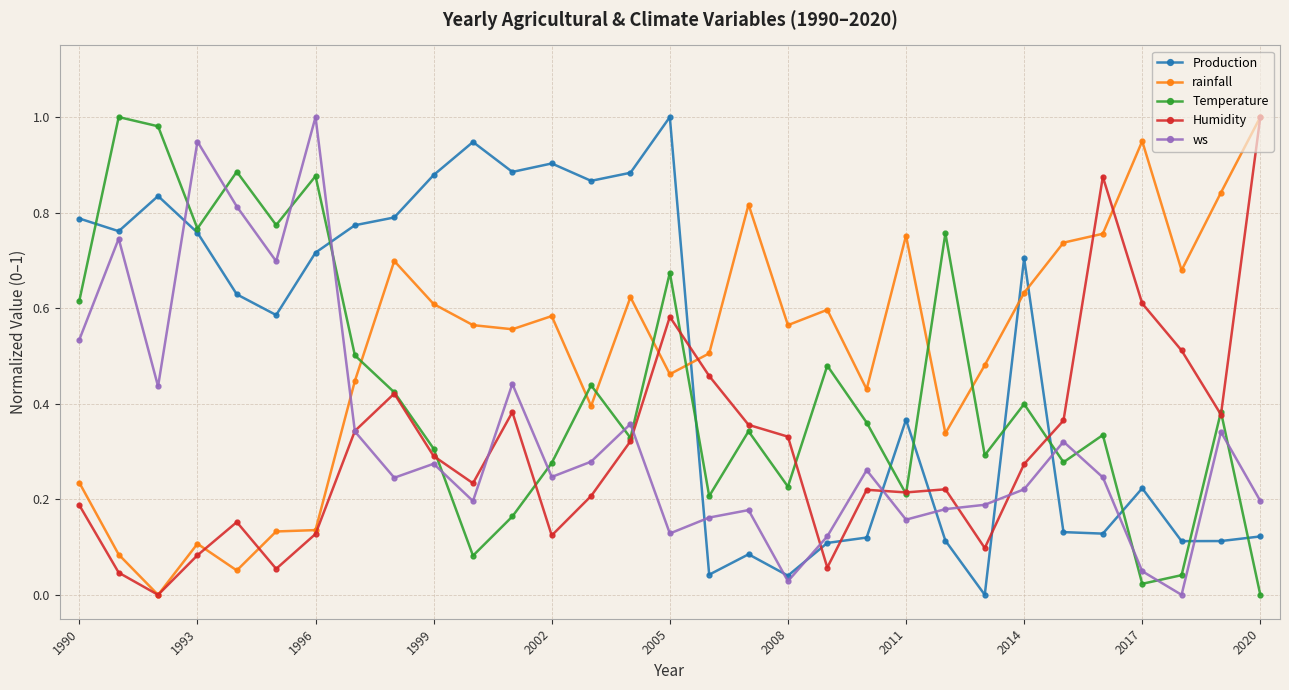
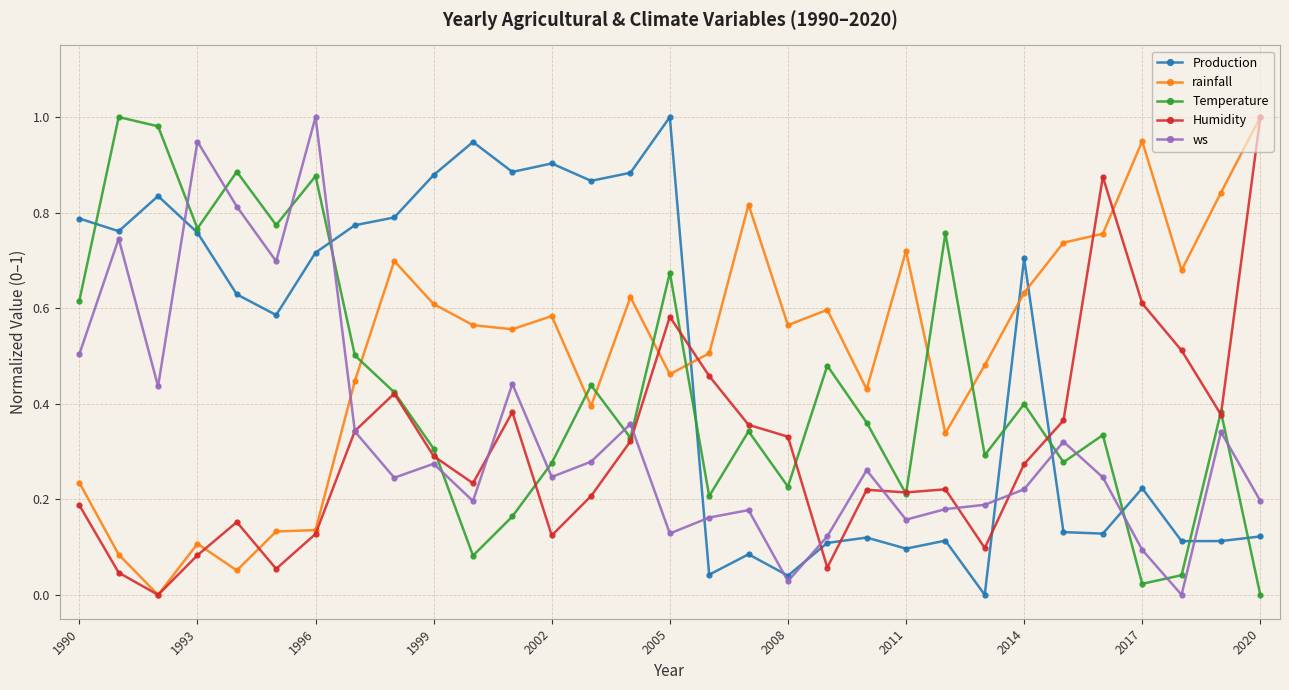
  {
    "Production": {
      "1990": 0.79,
      "1993": 0.76,
      "1996": 0.72,
      "1999": 0.88,
      "2002": 0.90,
      "2005": 1.00,
      "2008": 0.04,
-     "2011": 0.37,
+     "2011": 0.10,
      "2014": 0.70,
      "2017": 0.22,
      "2020": 0.12
    },
    "rainfall": {
      "1990": 0.23,
      "1993": 0.11,
      "1996": 0.14,
      "1999": 0.61,
      "2002": 0.58,
      "2005": 0.46,
      "2008": 0.56,
-     "2011": 0.75,
+     "2011": 0.72,
      "2014": 0.63,
      "2017": 0.95
    },
    "Temperature": {
      "1990": 0.62,
      "1993": 0.77,
      "1996": 0.88,
      "1999": 0.31,
      "2002": 0.28,
      "2005": 0.67,
      "2008": 0.23,
      "2014": 0.40,
      "2017": 0.02,
      "2020": 0.00
    },
    "Humidity": {
      "1990": 0.19,
      "1993": 0.08,
      "1996": 0.13,
      "1999": 0.29,
      "2002": 0.12,
      "2005": 0.58,
      "2008": 0.33,
      "2014": 0.27,
      "2017": 0.61
    },
    "ws": {
-     "1990": 0.53,
+     "1990": 0.50,
      "1993": 0.95,
      "1996": 1.00,
      "1999": 0.27,
      "2002": 0.25,
      "2005": 0.13,
      "2008": 0.03,
      "2011": 0.16,
      "2014": 0.22,
-     "2017": 0.05,
+     "2017": 0.09,
      "2020": 0.20
    }
  }
